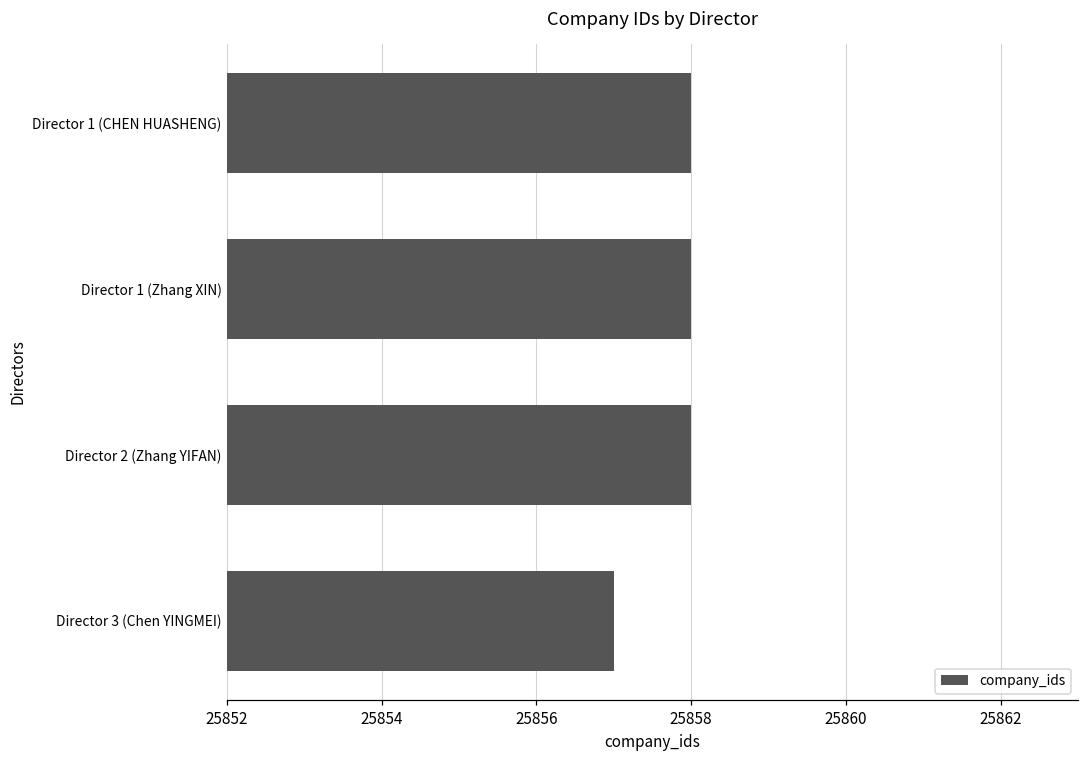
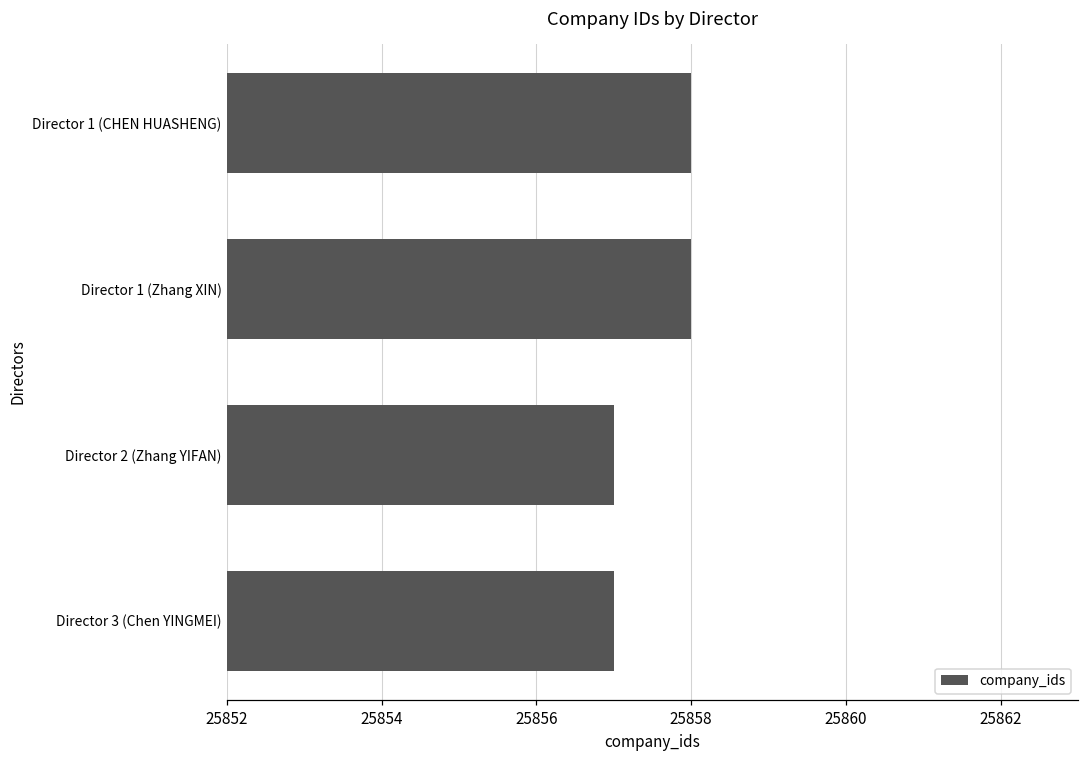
  {
    "Director 1 (CHEN HUASHENG)": 25858,
    "Director 1 (Zhang XIN)": 25858,
-   "Director 2 (Zhang YIFAN)": 25858,
+   "Director 2 (Zhang YIFAN)": 25857,
    "Director 3 (Chen YINGMEI)": 25857
  }
